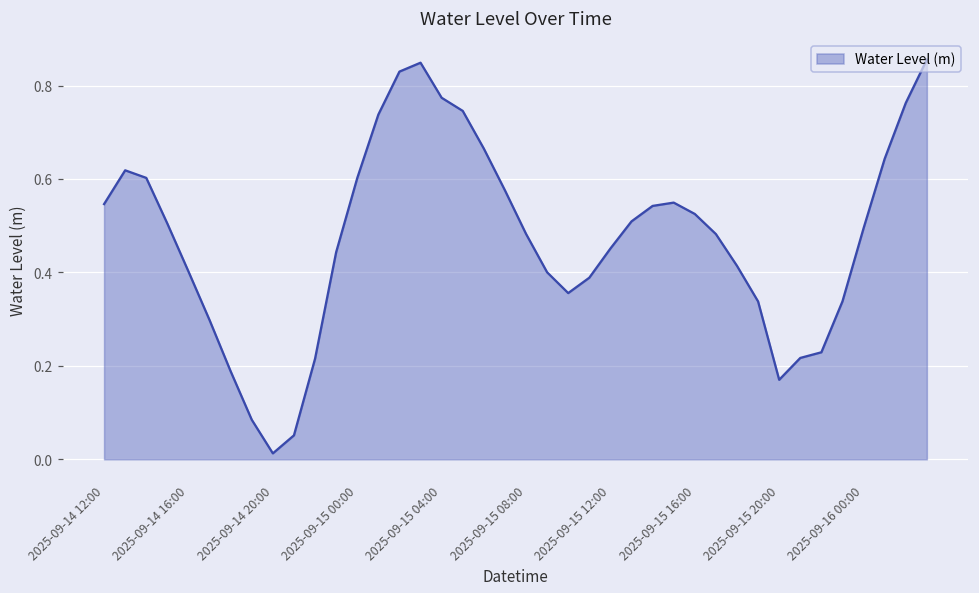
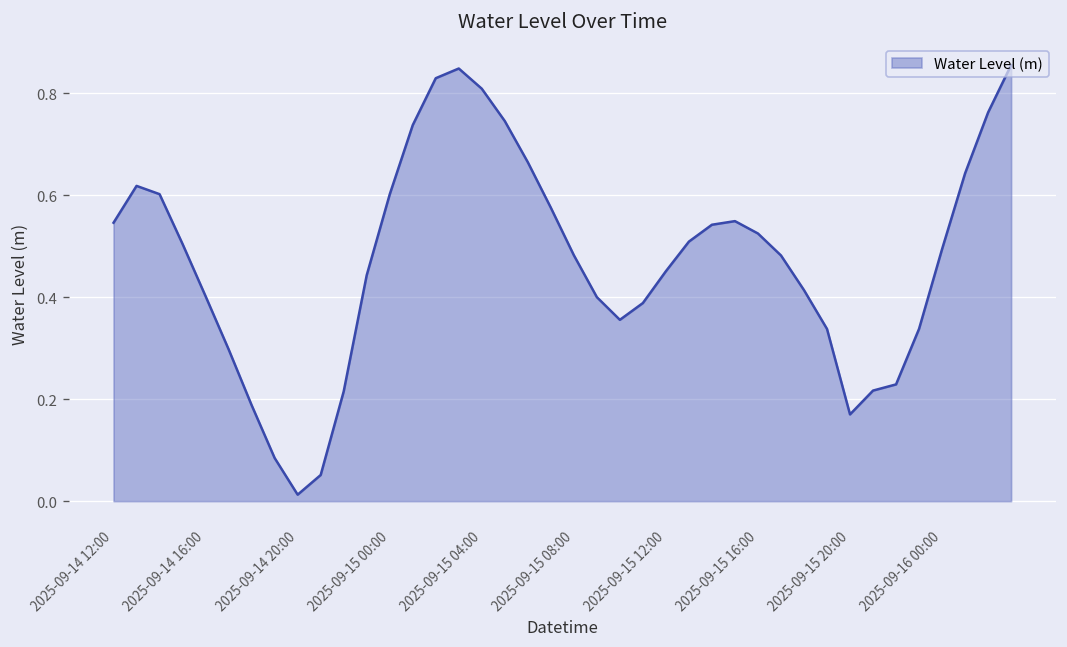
  {
    "2025-09-14 12:00": 0.55,
    "2025-09-14 16:00": 0.40,
    "2025-09-14 20:00": 0.01,
    "2025-09-15 00:00": 0.60,
-   "2025-09-15 04:00": 0.77,
+   "2025-09-15 04:00": 0.81,
    "2025-09-15 08:00": 0.48,
    "2025-09-15 12:00": 0.45,
    "2025-09-15 16:00": 0.53,
    "2025-09-15 20:00": 0.17,
    "2025-09-16 00:00": 0.49
  }
